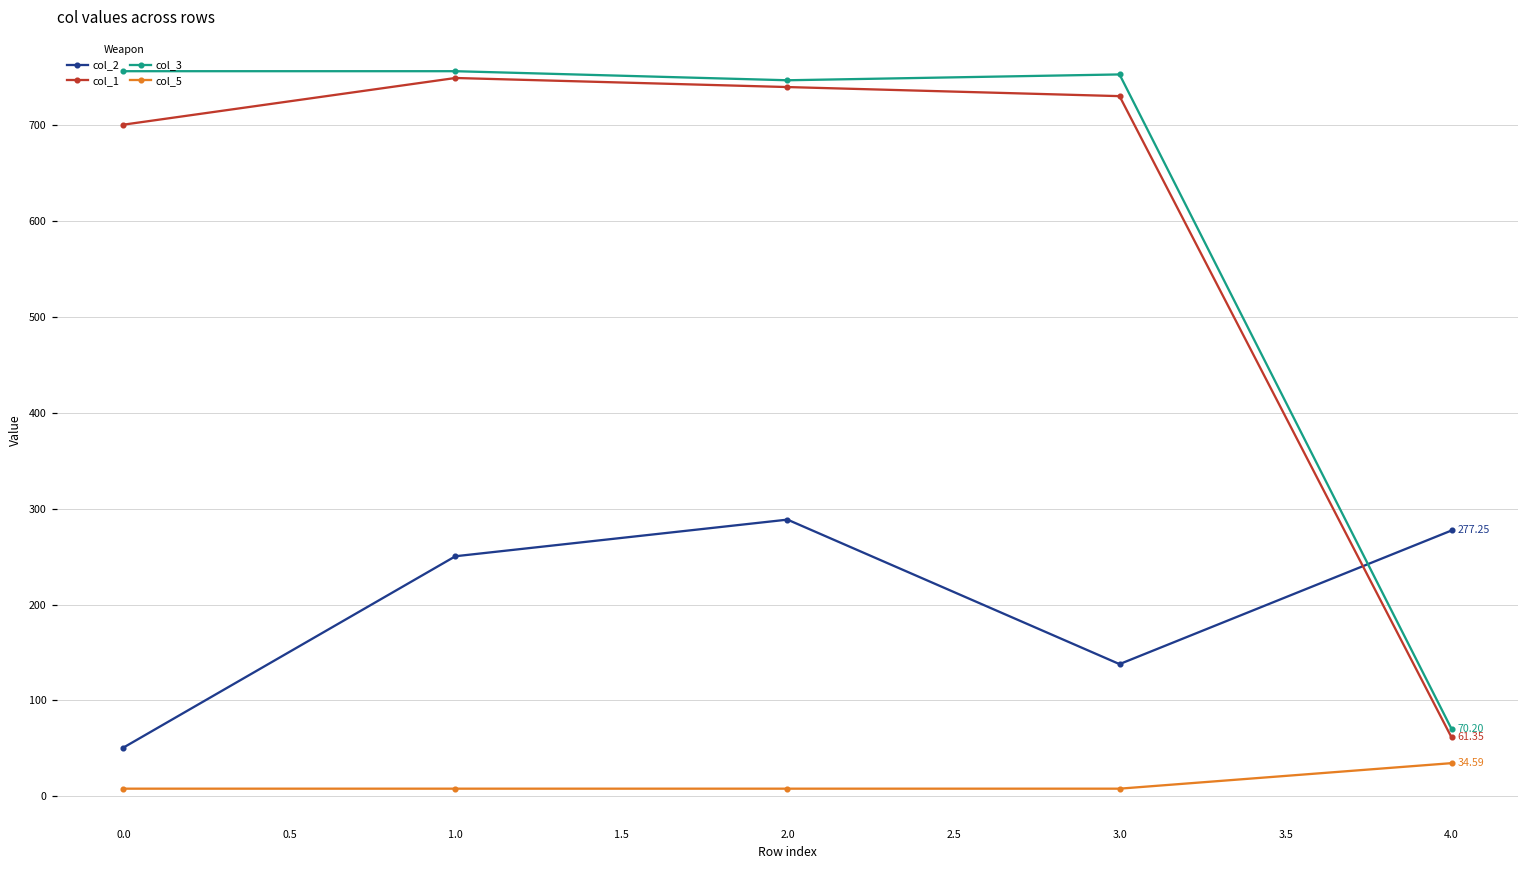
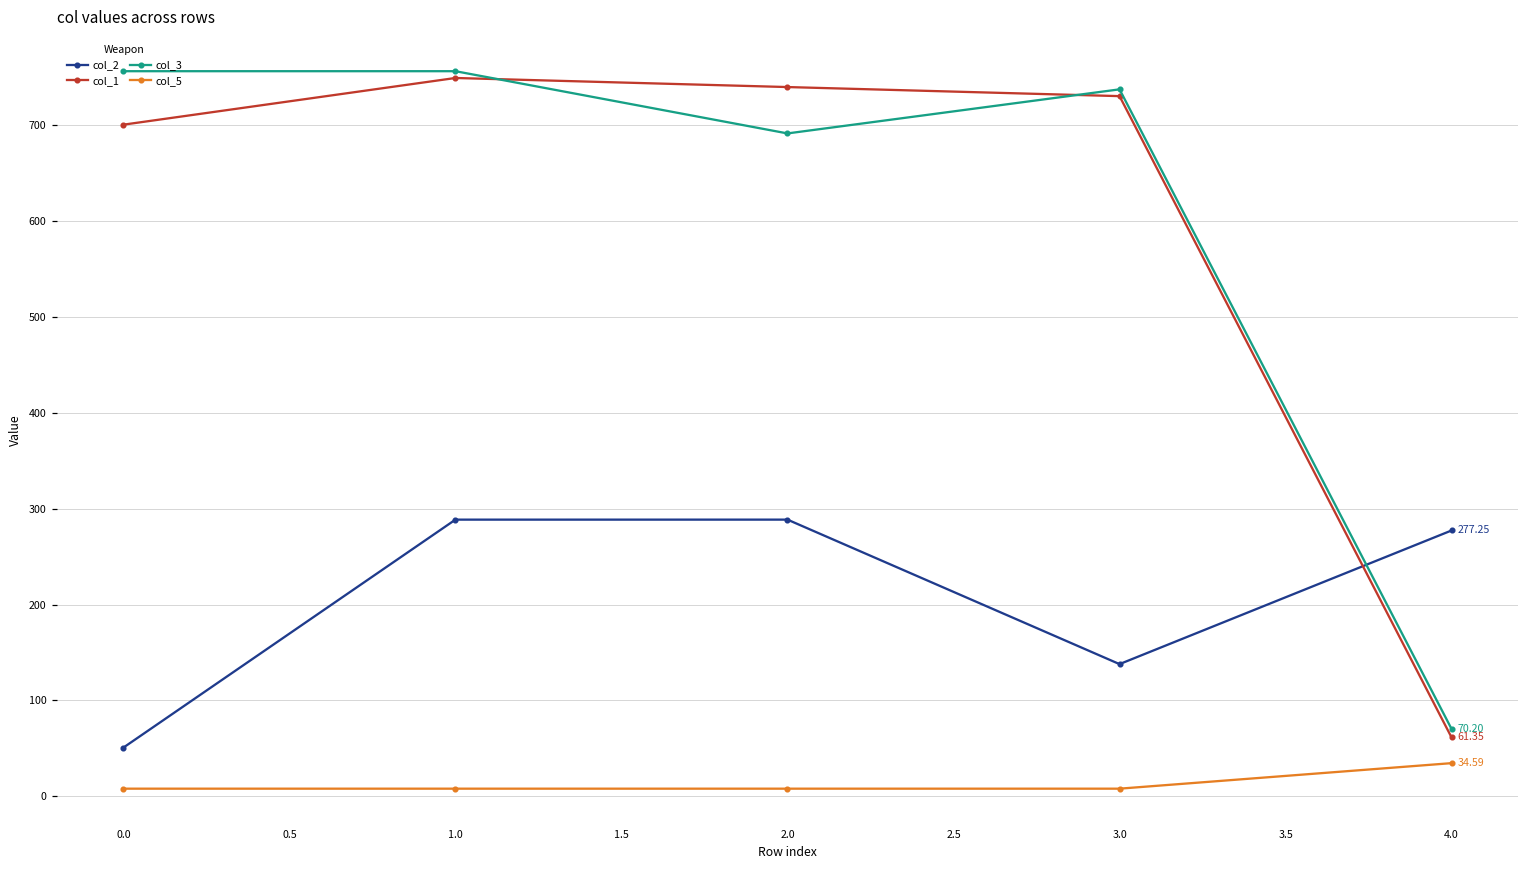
  {
    "col_2": {
      "0.0": 50,
-     "1.0": 250,
+     "1.0": 290,
      "2.0": 290,
      "3.0": 140
    },
    "col_1": {
      "0.0": 700,
      "1.0": 750,
      "2.0": 740,
      "3.0": 730
    },
    "col_3": {
      "0.0": 760,
      "1.0": 760,
-     "2.0": 750,
-     "3.0": 750
+     "2.0": 690,
+     "3.0": 740
    },
    "col_5": {
      "4.0": 34.59
    }
  }
